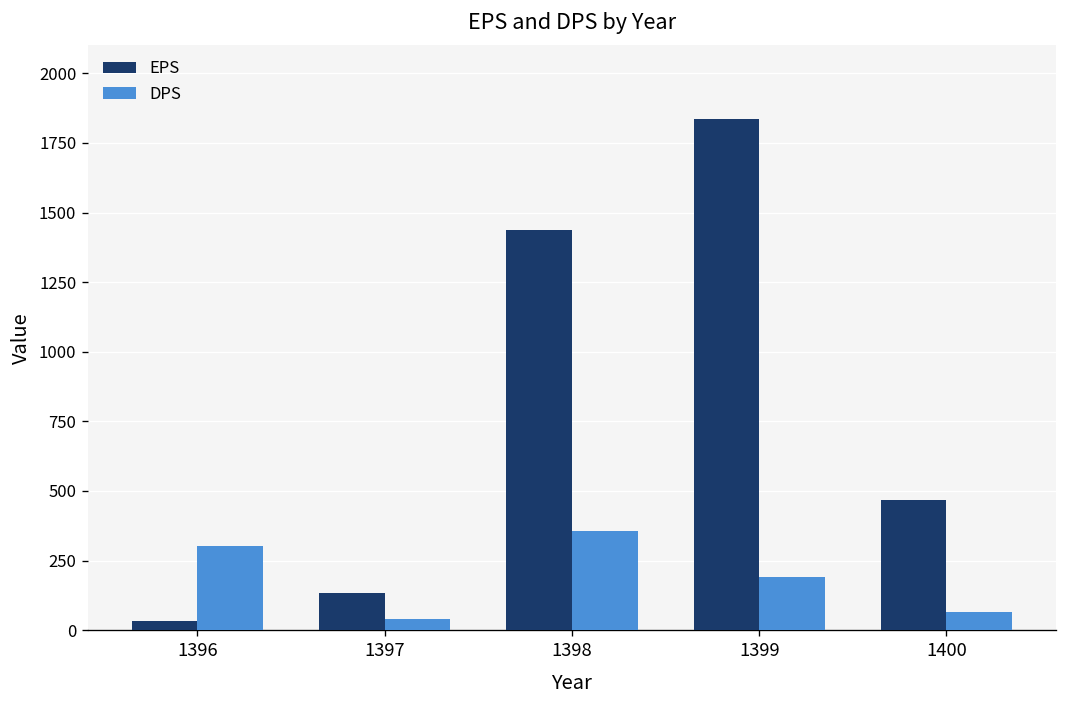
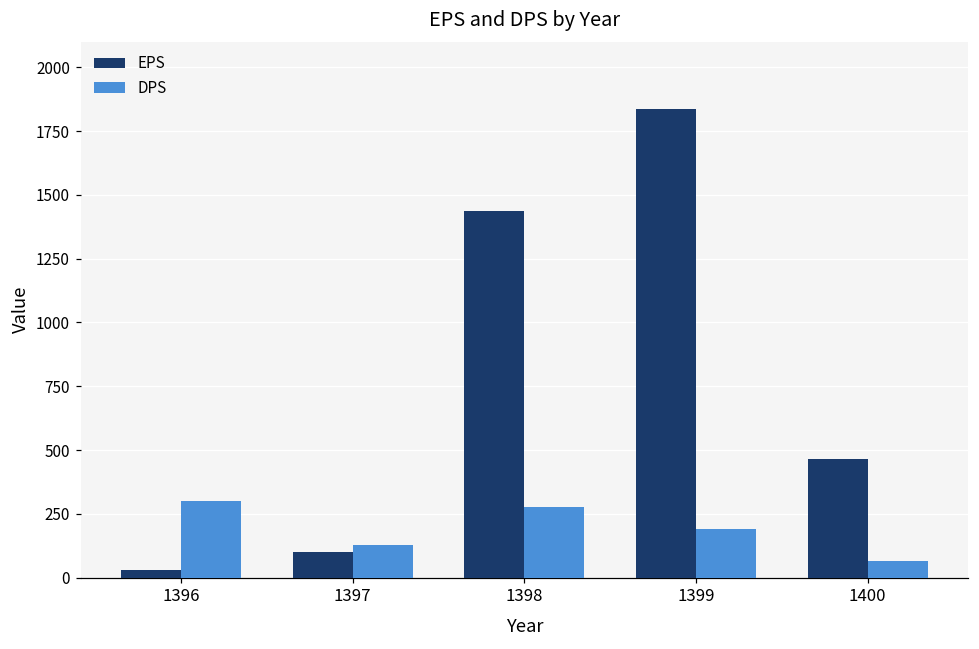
  {
    "EPS": {
      "1396": 30,
-     "1397": 140,
+     "1397": 100,
      "1398": 1440,
      "1399": 1840,
      "1400": 470
    },
    "DPS": {
      "1396": 300,
-     "1397": 40,
-     "1398": 360,
+     "1397": 130,
+     "1398": 280,
      "1399": 190,
      "1400": 70
    }
  }
